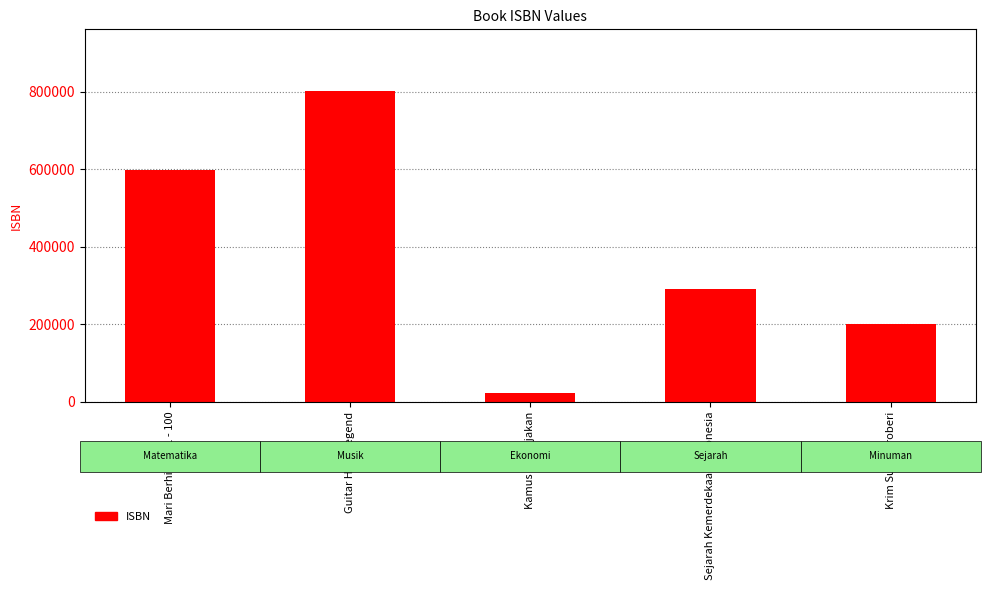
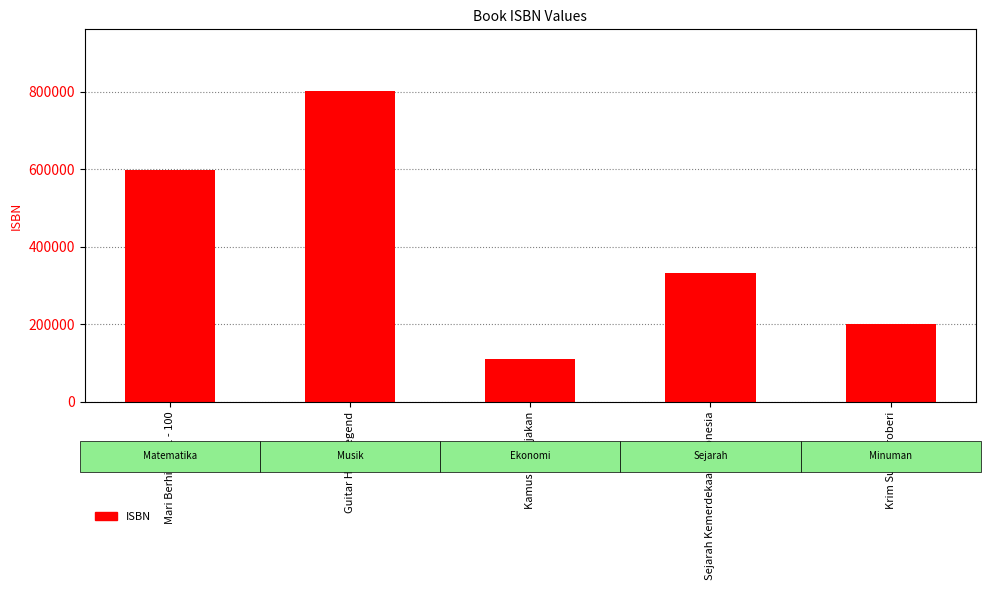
  {
    "Mari Berhitung 1 - 100": 600000,
    "Guitar Hero Legend": 800000,
-   "Kamus Perpajakan": 20000,
-   "Sejarah Kemerdekaan Indonesia": 290000,
+   "Kamus Perpajakan": 110000,
+   "Sejarah Kemerdekaan Indonesia": 330000,
    "Krim Susu Stroberi": 200000
  }
